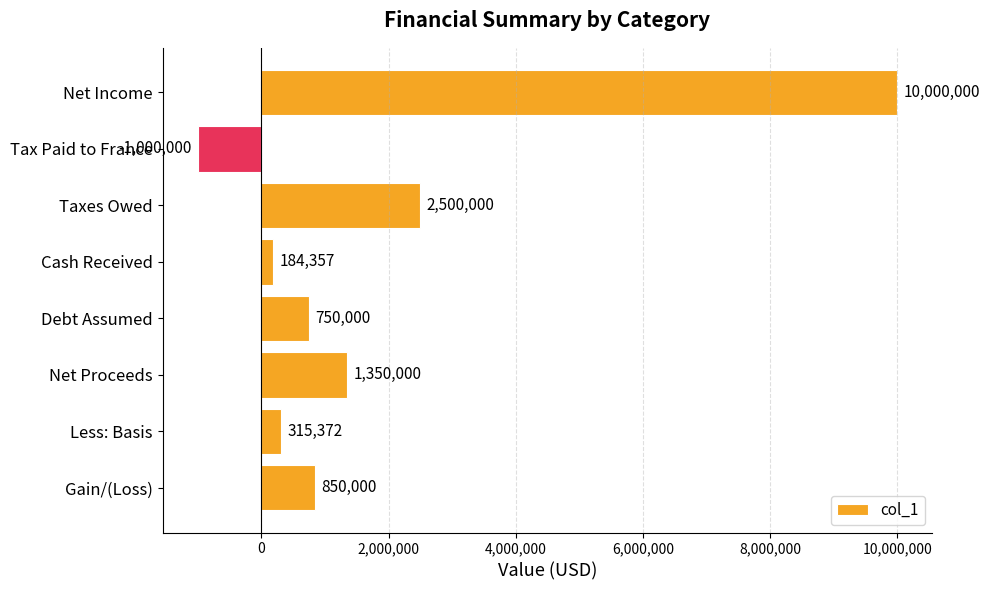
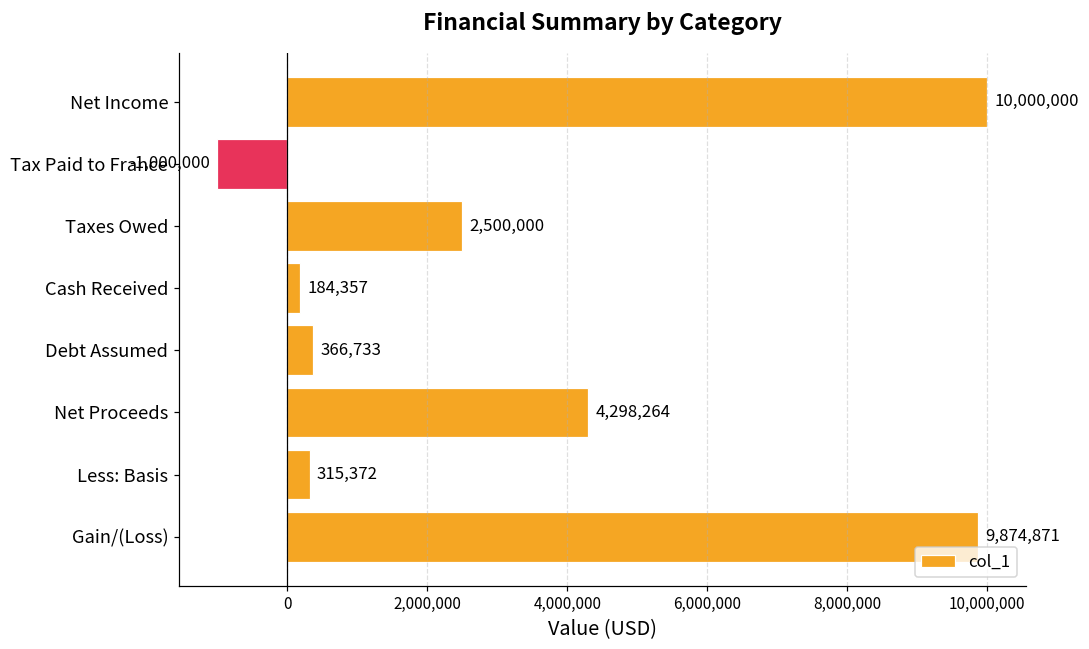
  {
    "Net Income": "10,000,000",
    "Tax Paid to France": "-1,000,000",
    "Taxes Owed": "2,500,000",
    "Cash Received": "184,357",
-   "Debt Assumed": "750,000",
-   "Net Proceeds": "1,350,000",
+   "Debt Assumed": "366,733",
+   "Net Proceeds": "4,298,264",
    "Less: Basis": "315,372",
-   "Gain/(Loss)": "850,000"
+   "Gain/(Loss)": "9,874,871"
  }
